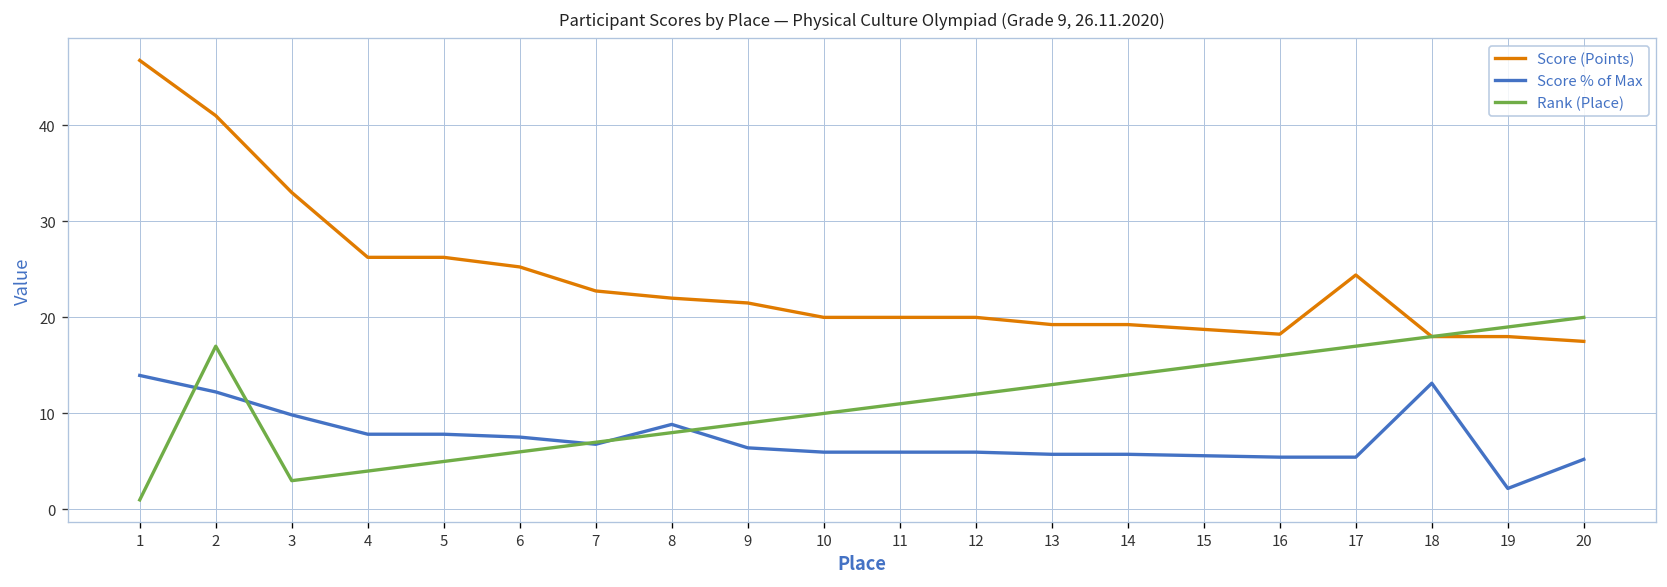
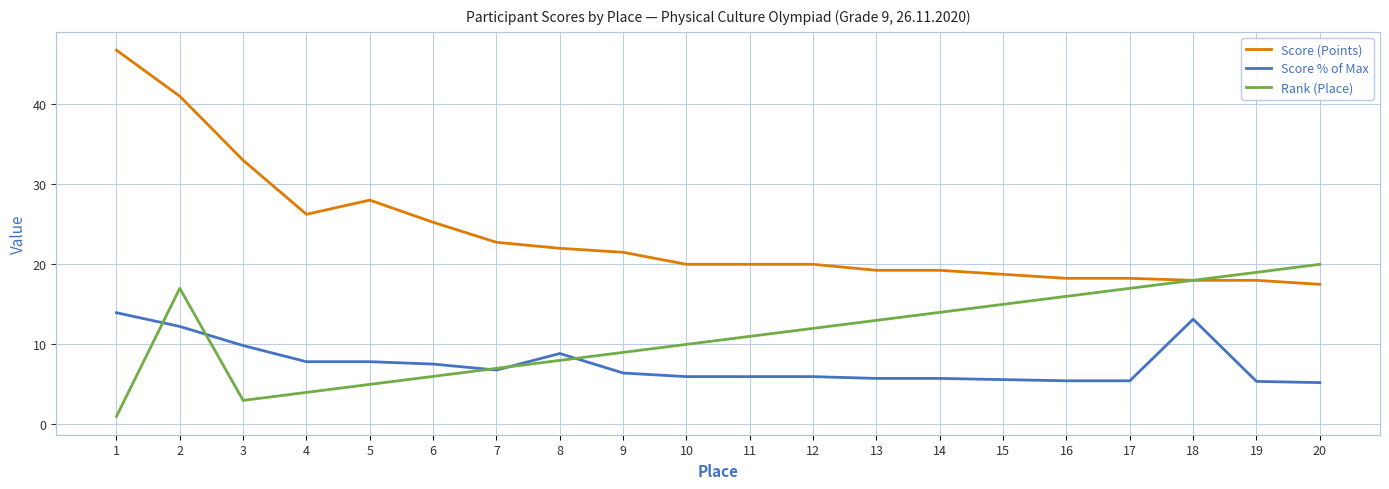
  {
    "Score (Points)": {
      "1": 47,
      "2": 41,
      "3": 33,
      "4": 26,
-     "5": 26,
+     "5": 28,
      "6": 25,
      "7": 23,
      "8": 22,
      "9": 22,
      "10": 20,
      "11": 20,
      "12": 20,
      "13": 19,
      "14": 19,
      "15": 19,
      "16": 18,
-     "17": 24,
+     "17": 18,
      "19": 18,
      "20": 18
    },
    "Score % of Max": {
      "1": 14,
      "2": 12,
      "3": 10,
      "4": 8,
      "5": 8,
      "6": 8,
      "8": 9,
      "9": 6,
      "10": 6,
      "11": 6,
      "12": 6,
      "13": 6,
      "14": 6,
      "15": 6,
      "16": 5,
      "17": 5,
      "18": 13,
-     "19": 2,
+     "19": 5,
      "20": 5
    },
    "Rank (Place)": {
      "1": 1,
      "2": 17,
      "3": 3,
      "4": 4,
      "5": 5,
      "6": 6,
      "8": 8,
      "9": 9,
      "10": 10,
      "11": 11,
      "12": 12,
      "13": 13,
      "14": 14,
      "15": 15,
      "16": 16,
      "17": 17,
      "19": 19,
      "20": 20
    }
  }
